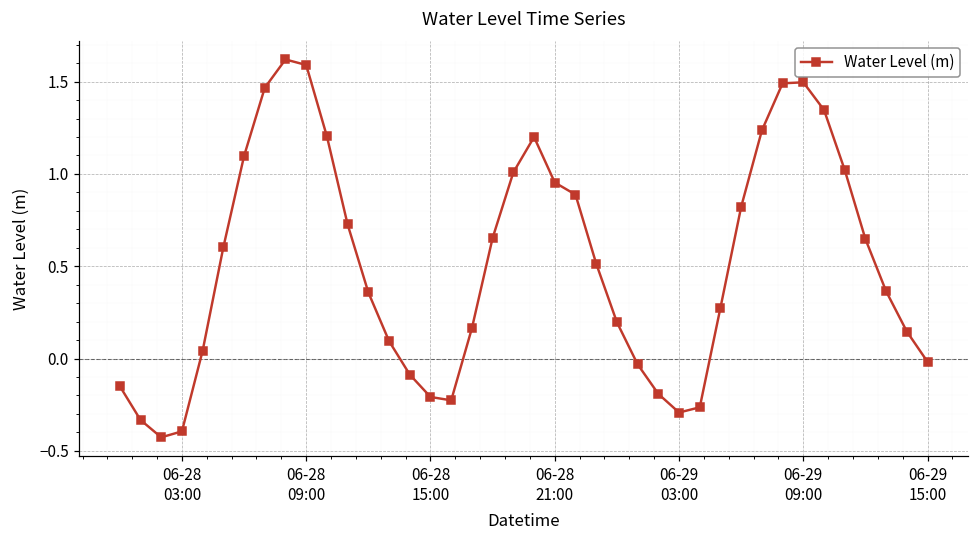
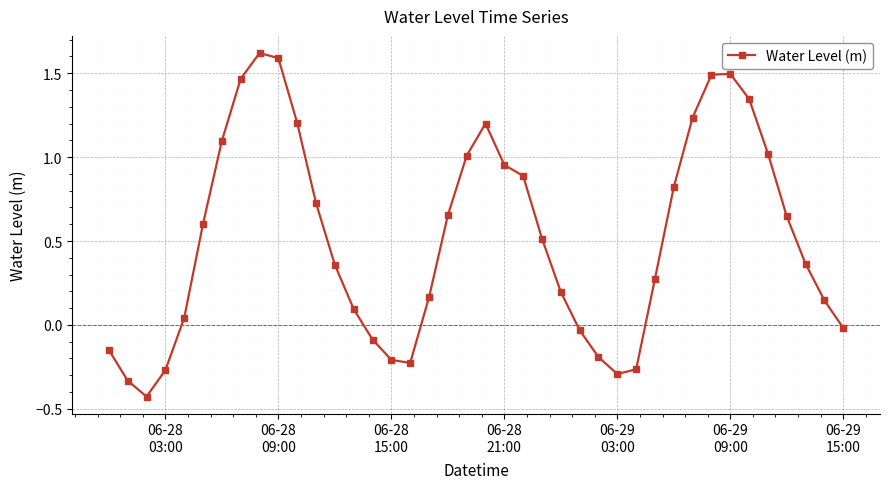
  {
-   "06-28 03:00": -0.39,
+   "06-28 03:00": -0.27,
    "06-28 09:00": 1.59,
    "06-28 15:00": -0.21,
    "06-28 21:00": 0.95,
    "06-29 03:00": -0.29,
    "06-29 09:00": 1.50,
    "06-29 15:00": -0.02
  }
